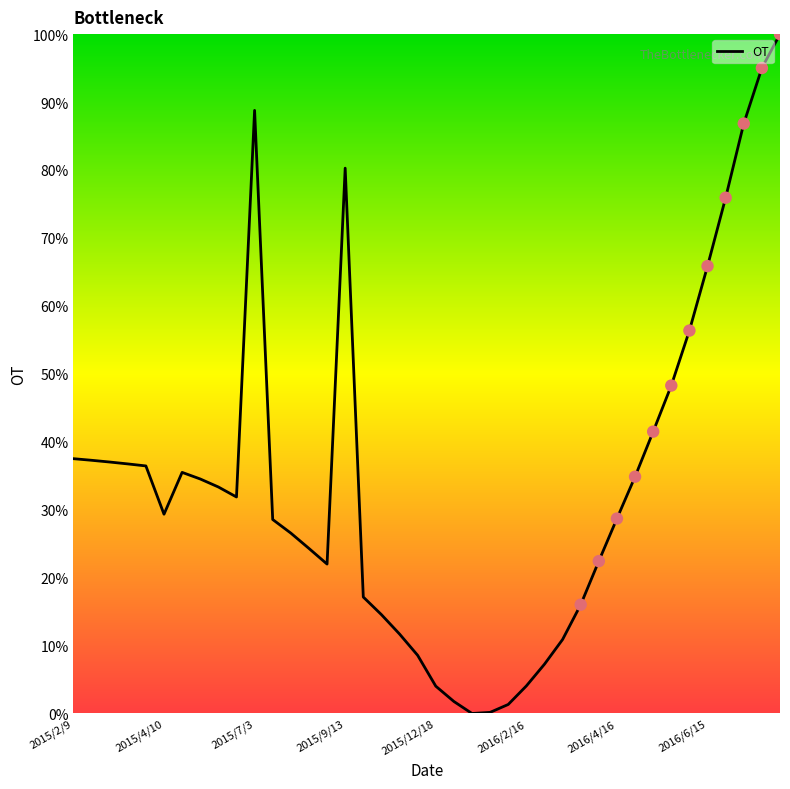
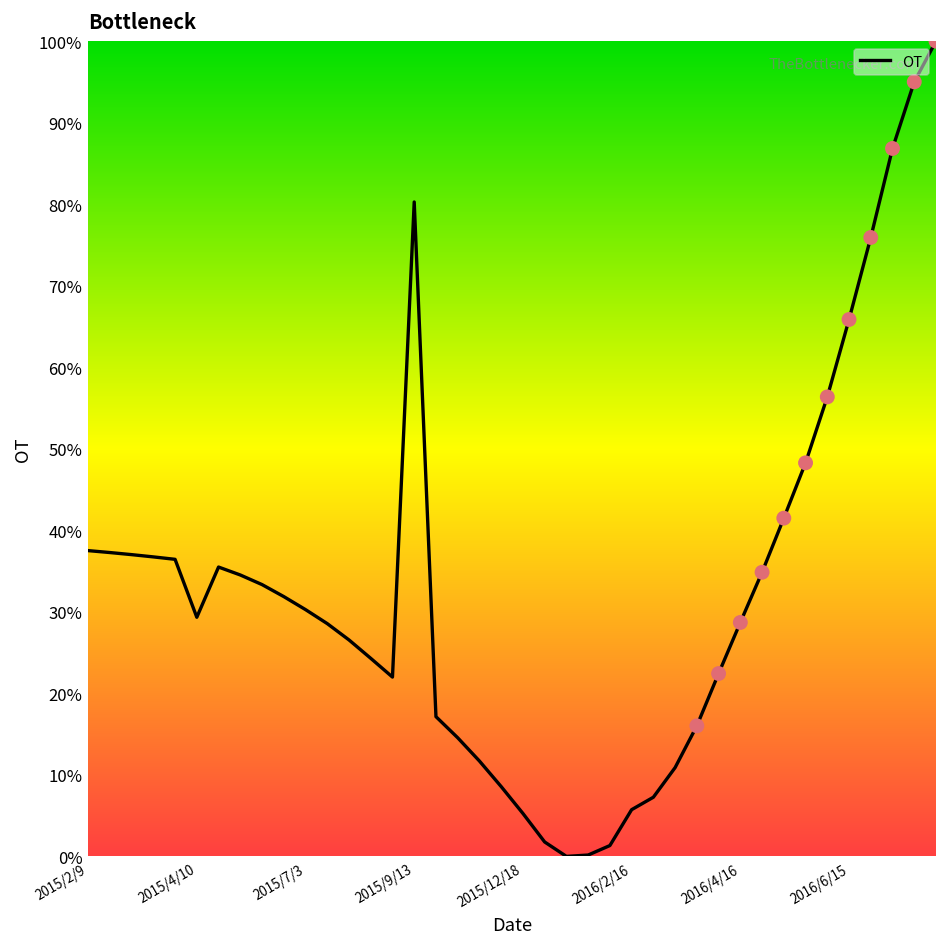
  {
    "OT": {
      "2015/2/9": "38%",
      "2015/4/10": "29%",
-     "2015/7/3": "89%",
+     "2015/7/3": "30%",
      "2015/9/13": "80%",
-     "2015/12/18": "4%",
-     "2016/2/16": "4%"
+     "2015/12/18": "5%",
+     "2016/2/16": "6%"
    }
  }
